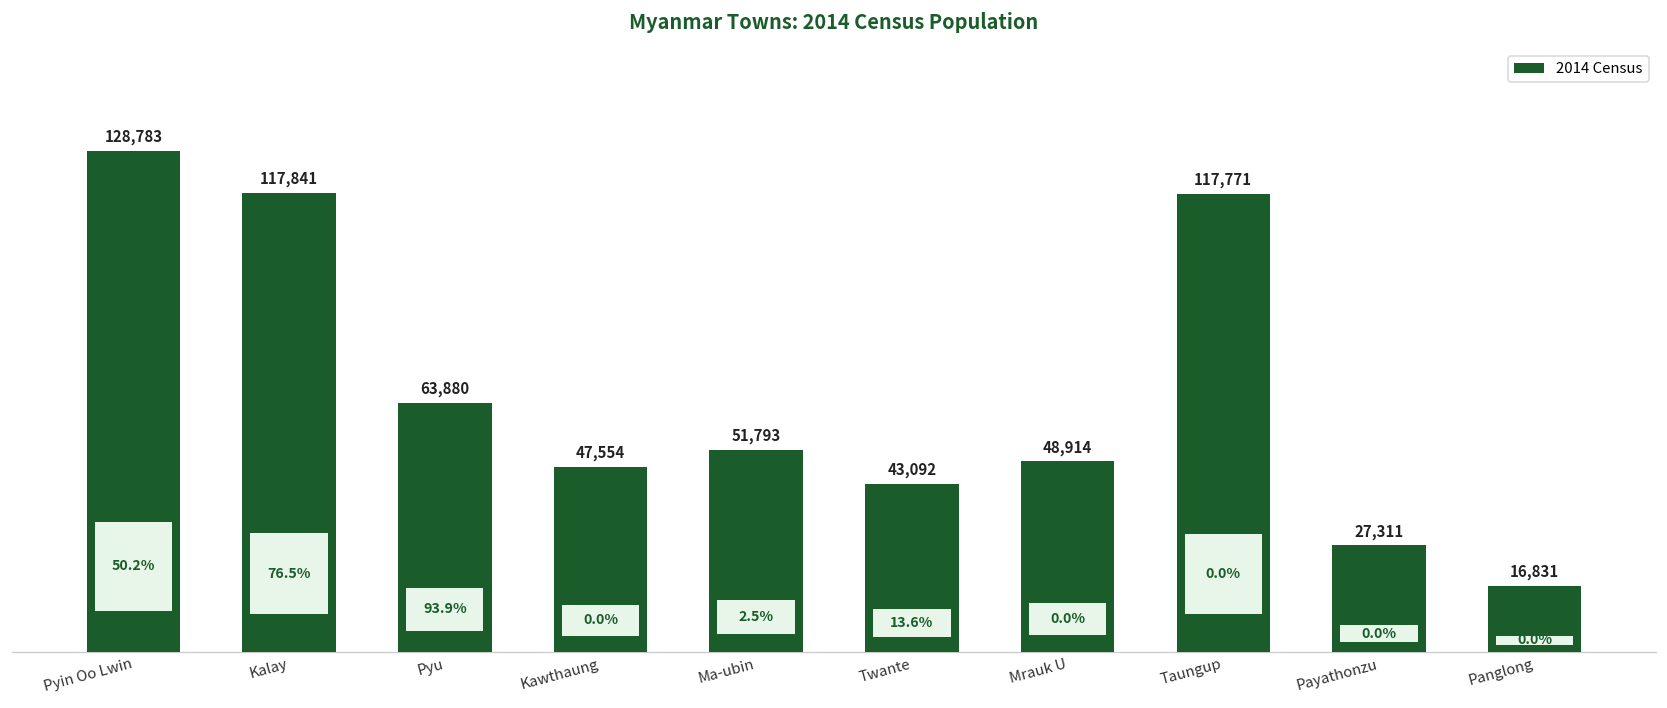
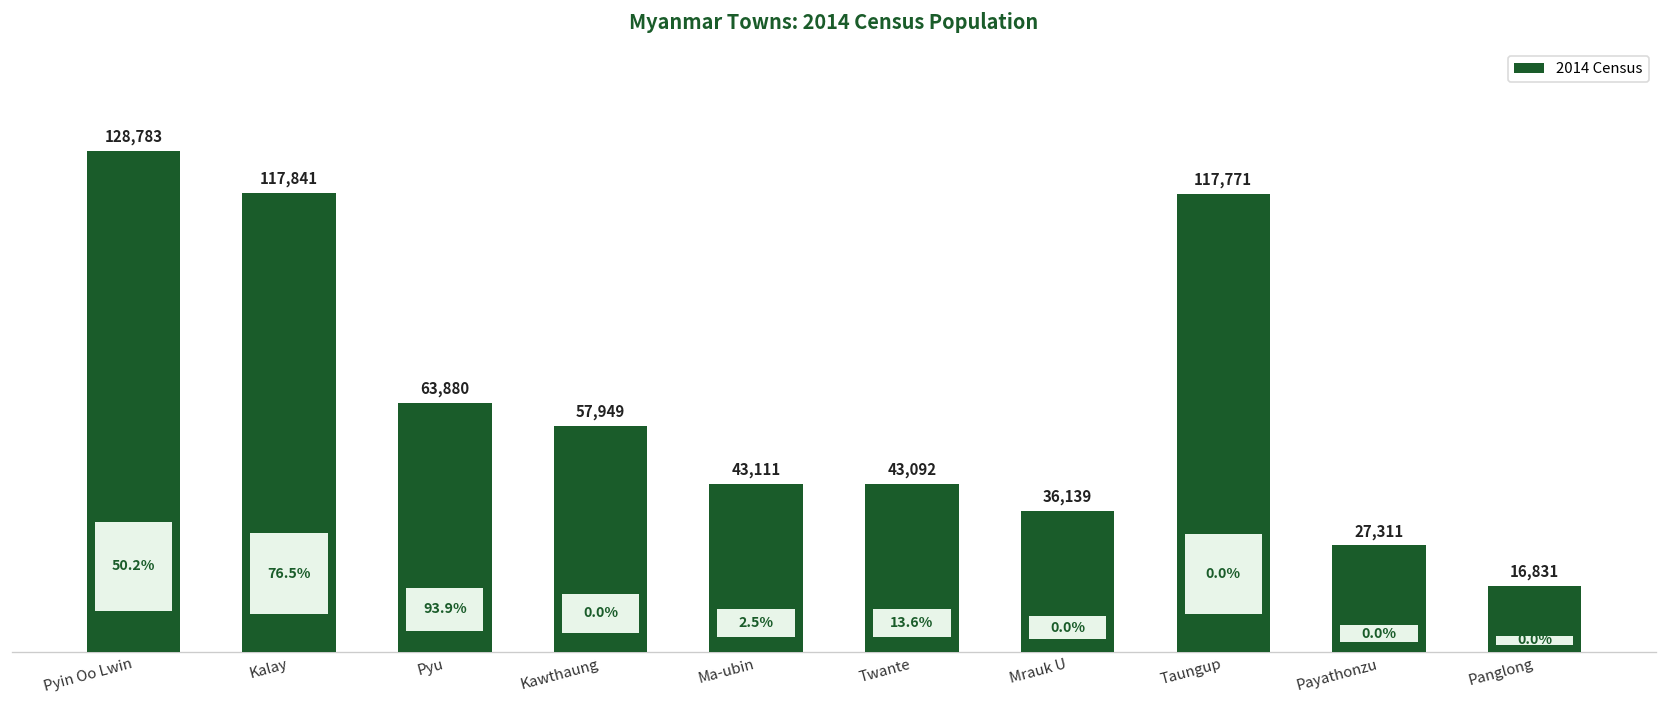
  {
    "Pyin Oo Lwin": "128,783",
    "Kalay": "117,841",
    "Pyu": "63,880",
-   "Kawthaung": "47,554",
-   "Ma-ubin": "51,793",
+   "Kawthaung": "57,949",
+   "Ma-ubin": "43,111",
    "Twante": "43,092",
-   "Mrauk U": "48,914",
+   "Mrauk U": "36,139",
    "Taungup": "117,771",
    "Payathonzu": "27,311",
    "Panglong": "16,831"
  }
